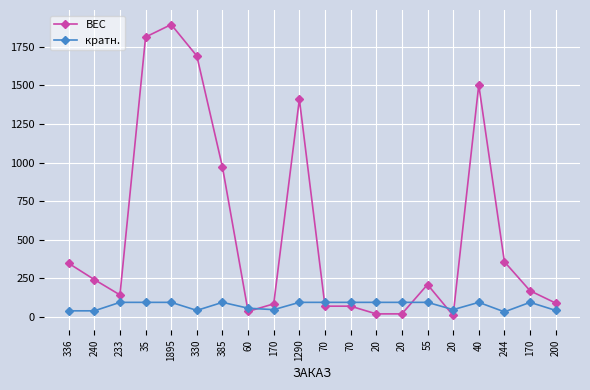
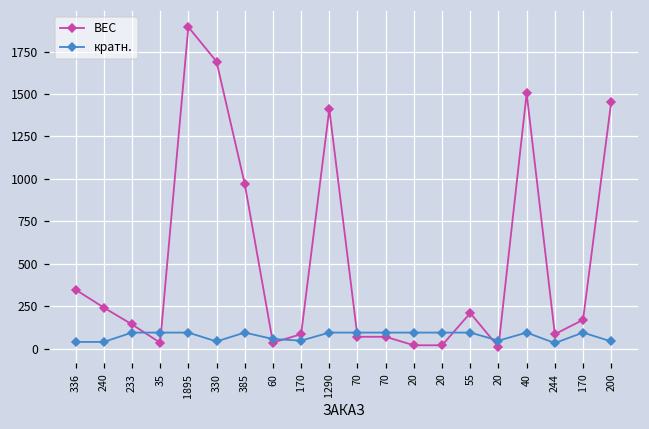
  {
    "ВЕС": {
      "336": 350,
      "240": 240,
      "233": 140,
-     "35": 1810,
+     "35": 40,
      "1895": 1900,
      "330": 1690,
      "385": 970,
      "60": 40,
      "1290": 1410,
      "55": 210,
      "40": 1500,
-     "244": 360,
-     "200": 90
+     "244": 90,
+     "200": 1450
    },
    "кратн.": {
      "336": 40,
      "240": 40,
      "233": 90,
      "35": 90,
      "1895": 90,
      "330": 40,
      "385": 90,
      "60": 60,
      "1290": 90,
      "55": 90,
      "40": 90,
      "244": 30,
      "200": 40
    }
  }
